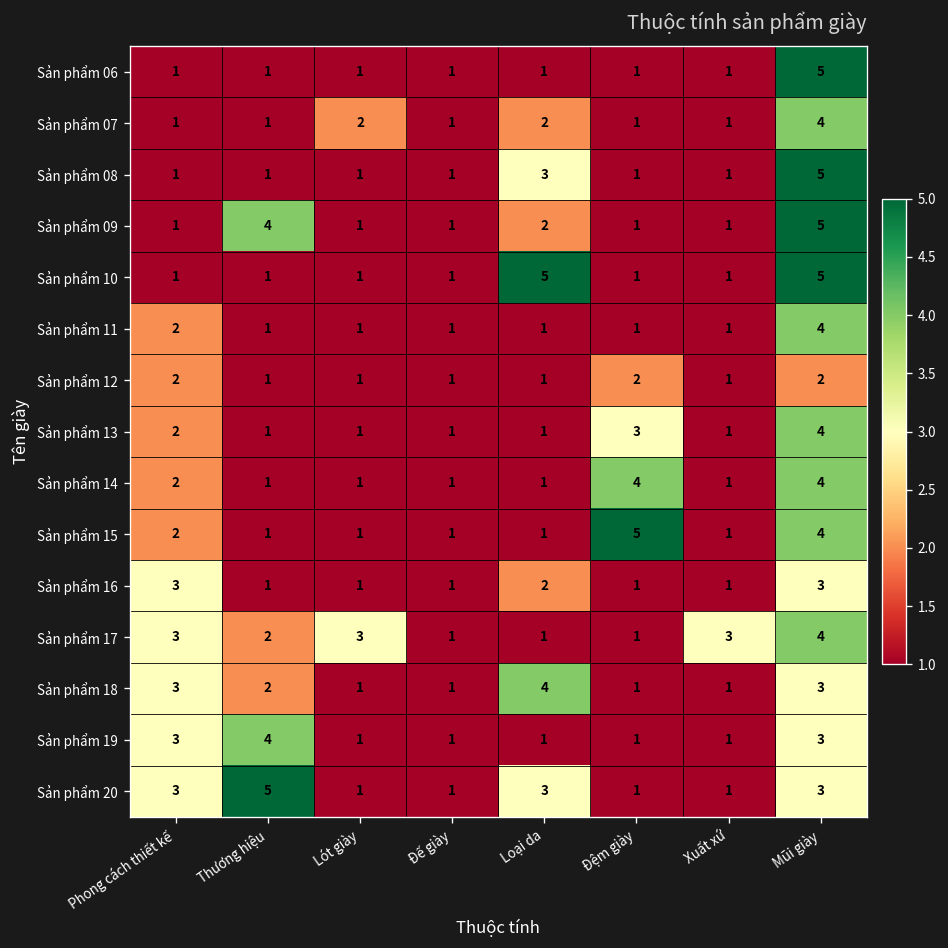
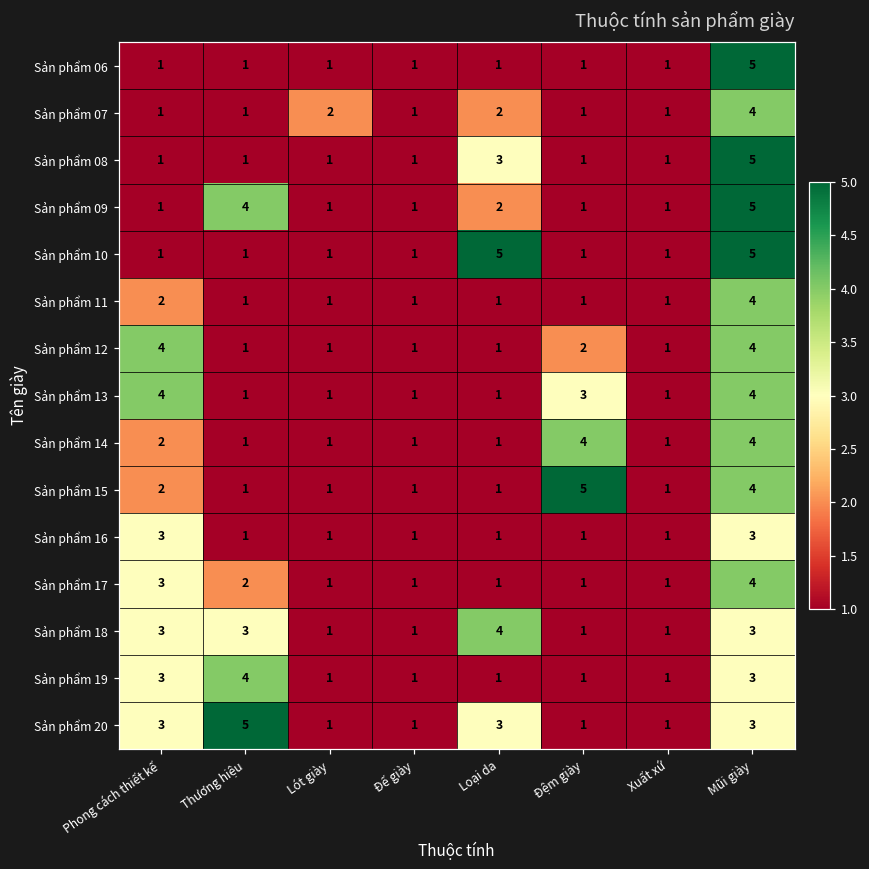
  {
    "Sản phẩm 06": {
      "Phong cách thiết kế": 1,
      "Thương hiệu": 1,
      "Lót giày": 1,
      "Đế giày": 1,
      "Loại da": 1,
      "Đệm giày": 1,
      "Xuất xứ": 1,
      "Mũi giày": 5
    },
    "Sản phẩm 07": {
      "Phong cách thiết kế": 1,
      "Thương hiệu": 1,
      "Lót giày": 2,
      "Đế giày": 1,
      "Loại da": 2,
      "Đệm giày": 1,
      "Xuất xứ": 1,
      "Mũi giày": 4
    },
    "Sản phẩm 08": {
      "Phong cách thiết kế": 1,
      "Thương hiệu": 1,
      "Lót giày": 1,
      "Đế giày": 1,
      "Loại da": 3,
      "Đệm giày": 1,
      "Xuất xứ": 1,
      "Mũi giày": 5
    },
    "Sản phẩm 09": {
      "Phong cách thiết kế": 1,
      "Thương hiệu": 4,
      "Lót giày": 1,
      "Đế giày": 1,
      "Loại da": 2,
      "Đệm giày": 1,
      "Xuất xứ": 1,
      "Mũi giày": 5
    },
    "Sản phẩm 10": {
      "Phong cách thiết kế": 1,
      "Thương hiệu": 1,
      "Lót giày": 1,
      "Đế giày": 1,
      "Loại da": 5,
      "Đệm giày": 1,
      "Xuất xứ": 1,
      "Mũi giày": 5
    },
    "Sản phẩm 11": {
      "Phong cách thiết kế": 2,
      "Thương hiệu": 1,
      "Lót giày": 1,
      "Đế giày": 1,
      "Loại da": 1,
      "Đệm giày": 1,
      "Xuất xứ": 1,
      "Mũi giày": 4
    },
    "Sản phẩm 12": {
-     "Phong cách thiết kế": 2,
+     "Phong cách thiết kế": 4,
      "Thương hiệu": 1,
      "Lót giày": 1,
      "Đế giày": 1,
      "Loại da": 1,
      "Đệm giày": 2,
      "Xuất xứ": 1,
-     "Mũi giày": 2
+     "Mũi giày": 4
    },
    "Sản phẩm 13": {
-     "Phong cách thiết kế": 2,
+     "Phong cách thiết kế": 4,
      "Thương hiệu": 1,
      "Lót giày": 1,
      "Đế giày": 1,
      "Loại da": 1,
      "Đệm giày": 3,
      "Xuất xứ": 1,
      "Mũi giày": 4
    },
    "Sản phẩm 14": {
      "Phong cách thiết kế": 2,
      "Thương hiệu": 1,
      "Lót giày": 1,
      "Đế giày": 1,
      "Loại da": 1,
      "Đệm giày": 4,
      "Xuất xứ": 1,
      "Mũi giày": 4
    },
    "Sản phẩm 15": {
      "Phong cách thiết kế": 2,
      "Thương hiệu": 1,
      "Lót giày": 1,
      "Đế giày": 1,
      "Loại da": 1,
      "Đệm giày": 5,
      "Xuất xứ": 1,
      "Mũi giày": 4
    },
    "Sản phẩm 16": {
      "Phong cách thiết kế": 3,
      "Thương hiệu": 1,
      "Lót giày": 1,
      "Đế giày": 1,
-     "Loại da": 2,
+     "Loại da": 1,
      "Đệm giày": 1,
      "Xuất xứ": 1,
      "Mũi giày": 3
    },
    "Sản phẩm 17": {
      "Phong cách thiết kế": 3,
      "Thương hiệu": 2,
-     "Lót giày": 3,
+     "Lót giày": 1,
      "Đế giày": 1,
      "Loại da": 1,
      "Đệm giày": 1,
-     "Xuất xứ": 3,
+     "Xuất xứ": 1,
      "Mũi giày": 4
    },
    "Sản phẩm 18": {
      "Phong cách thiết kế": 3,
-     "Thương hiệu": 2,
+     "Thương hiệu": 3,
      "Lót giày": 1,
      "Đế giày": 1,
      "Loại da": 4,
      "Đệm giày": 1,
      "Xuất xứ": 1,
      "Mũi giày": 3
    },
    "Sản phẩm 19": {
      "Phong cách thiết kế": 3,
      "Thương hiệu": 4,
      "Lót giày": 1,
      "Đế giày": 1,
      "Loại da": 1,
      "Đệm giày": 1,
      "Xuất xứ": 1,
      "Mũi giày": 3
    },
    "Sản phẩm 20": {
      "Phong cách thiết kế": 3,
      "Thương hiệu": 5,
      "Lót giày": 1,
      "Đế giày": 1,
      "Loại da": 3,
      "Đệm giày": 1,
      "Xuất xứ": 1,
      "Mũi giày": 3
    }
  }
